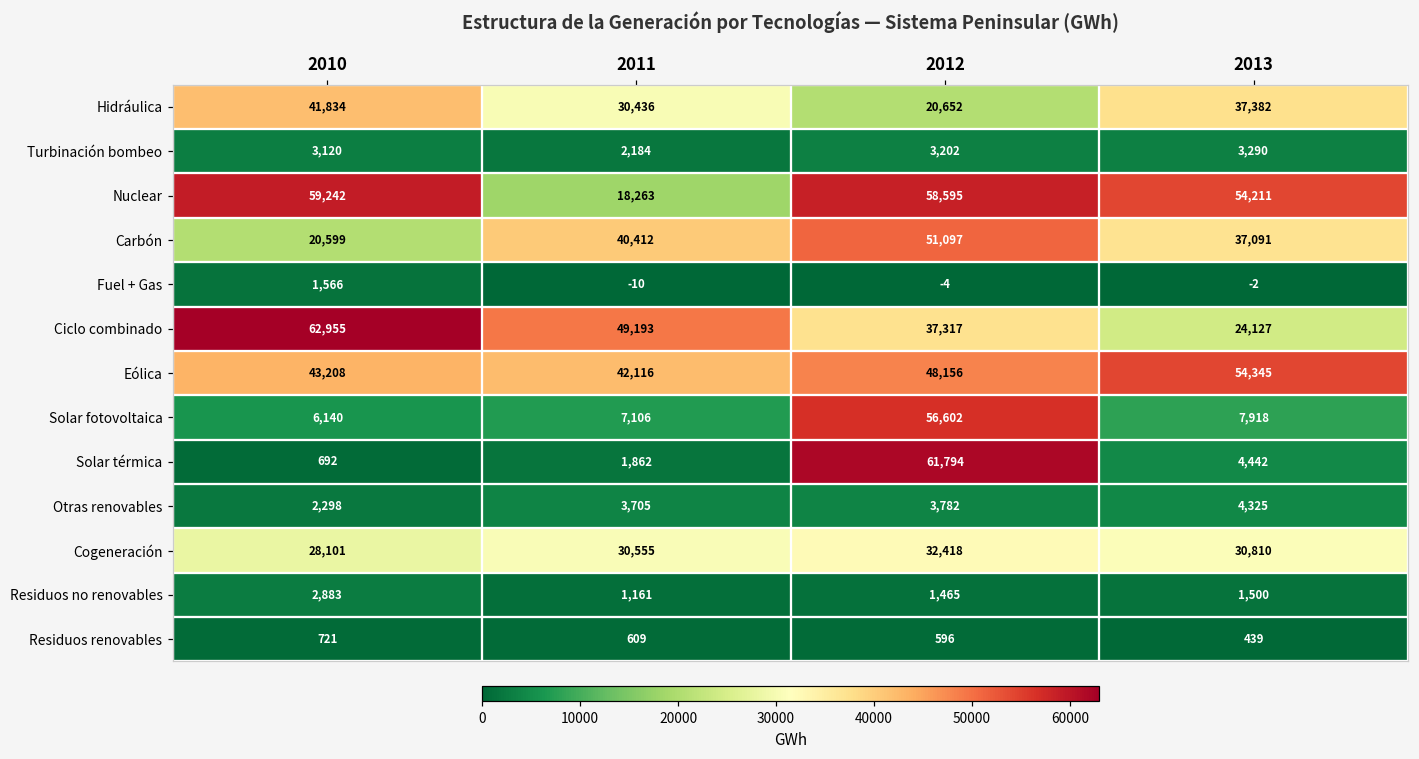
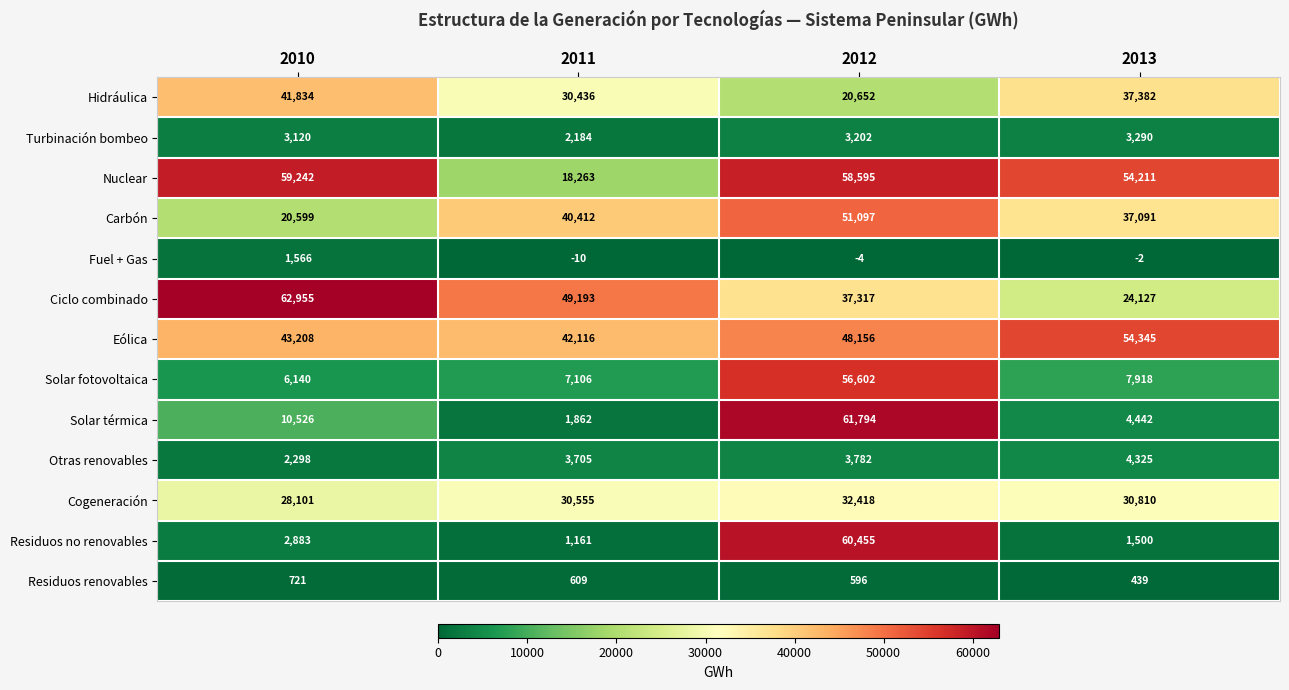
  {
    "Hidráulica": {
      "2010": "41,834",
      "2011": "30,436",
      "2012": "20,652",
      "2013": "37,382"
    },
    "Turbinación bombeo": {
      "2010": "3,120",
      "2011": "2,184",
      "2012": "3,202",
      "2013": "3,290"
    },
    "Nuclear": {
      "2010": "59,242",
      "2011": "18,263",
      "2012": "58,595",
      "2013": "54,211"
    },
    "Carbón": {
      "2010": "20,599",
      "2011": "40,412",
      "2012": "51,097",
      "2013": "37,091"
    },
    "Fuel + Gas": {
      "2010": "1,566",
      "2011": "-10",
      "2012": "-4",
      "2013": "-2"
    },
    "Ciclo combinado": {
      "2010": "62,955",
      "2011": "49,193",
      "2012": "37,317",
      "2013": "24,127"
    },
    "Eólica": {
      "2010": "43,208",
      "2011": "42,116",
      "2012": "48,156",
      "2013": "54,345"
    },
    "Solar fotovoltaica": {
      "2010": "6,140",
      "2011": "7,106",
      "2012": "56,602",
      "2013": "7,918"
    },
    "Solar térmica": {
-     "2010": "692",
+     "2010": "10,526",
      "2011": "1,862",
      "2012": "61,794",
      "2013": "4,442"
    },
    "Otras renovables": {
      "2010": "2,298",
      "2011": "3,705",
      "2012": "3,782",
      "2013": "4,325"
    },
    "Cogeneración": {
      "2010": "28,101",
      "2011": "30,555",
      "2012": "32,418",
      "2013": "30,810"
    },
    "Residuos no renovables": {
      "2010": "2,883",
      "2011": "1,161",
-     "2012": "1,465",
+     "2012": "60,455",
      "2013": "1,500"
    },
    "Residuos renovables": {
      "2010": "721",
      "2011": "609",
      "2012": "596",
      "2013": "439"
    }
  }
